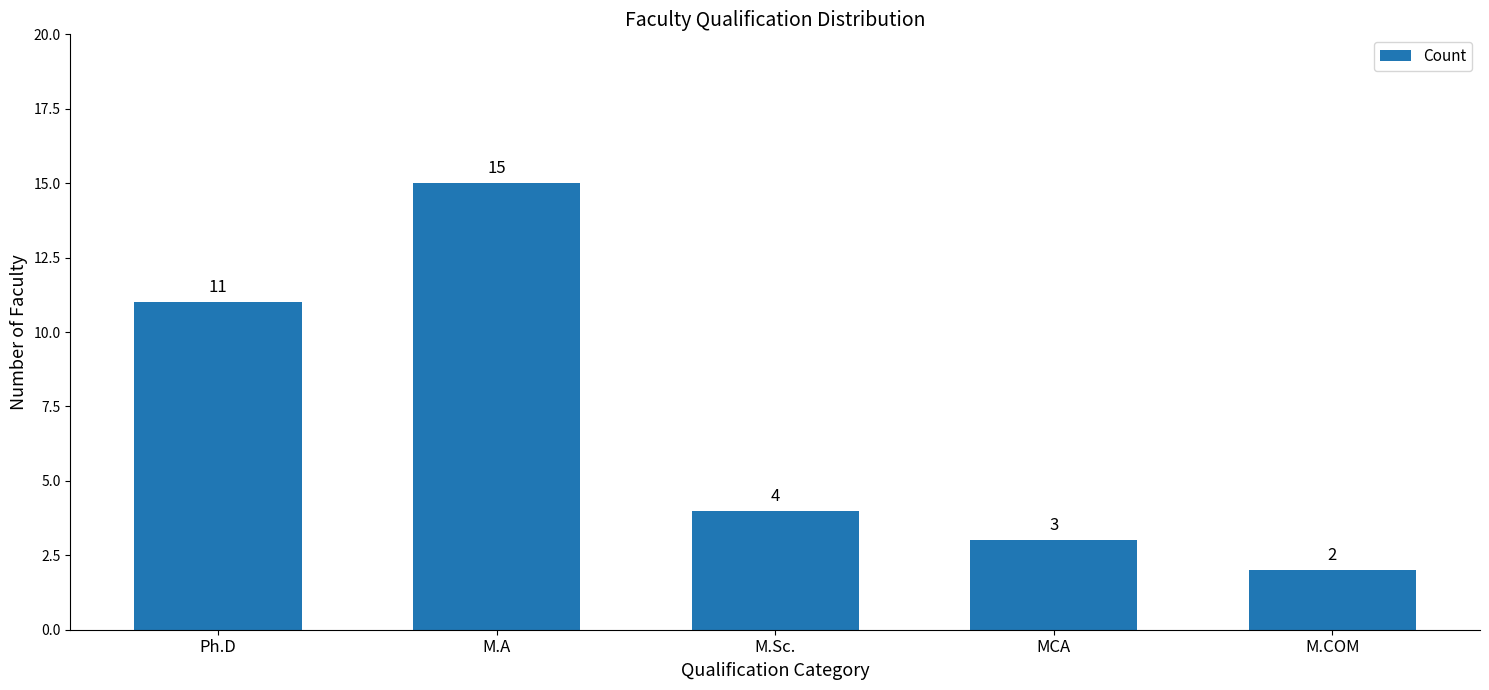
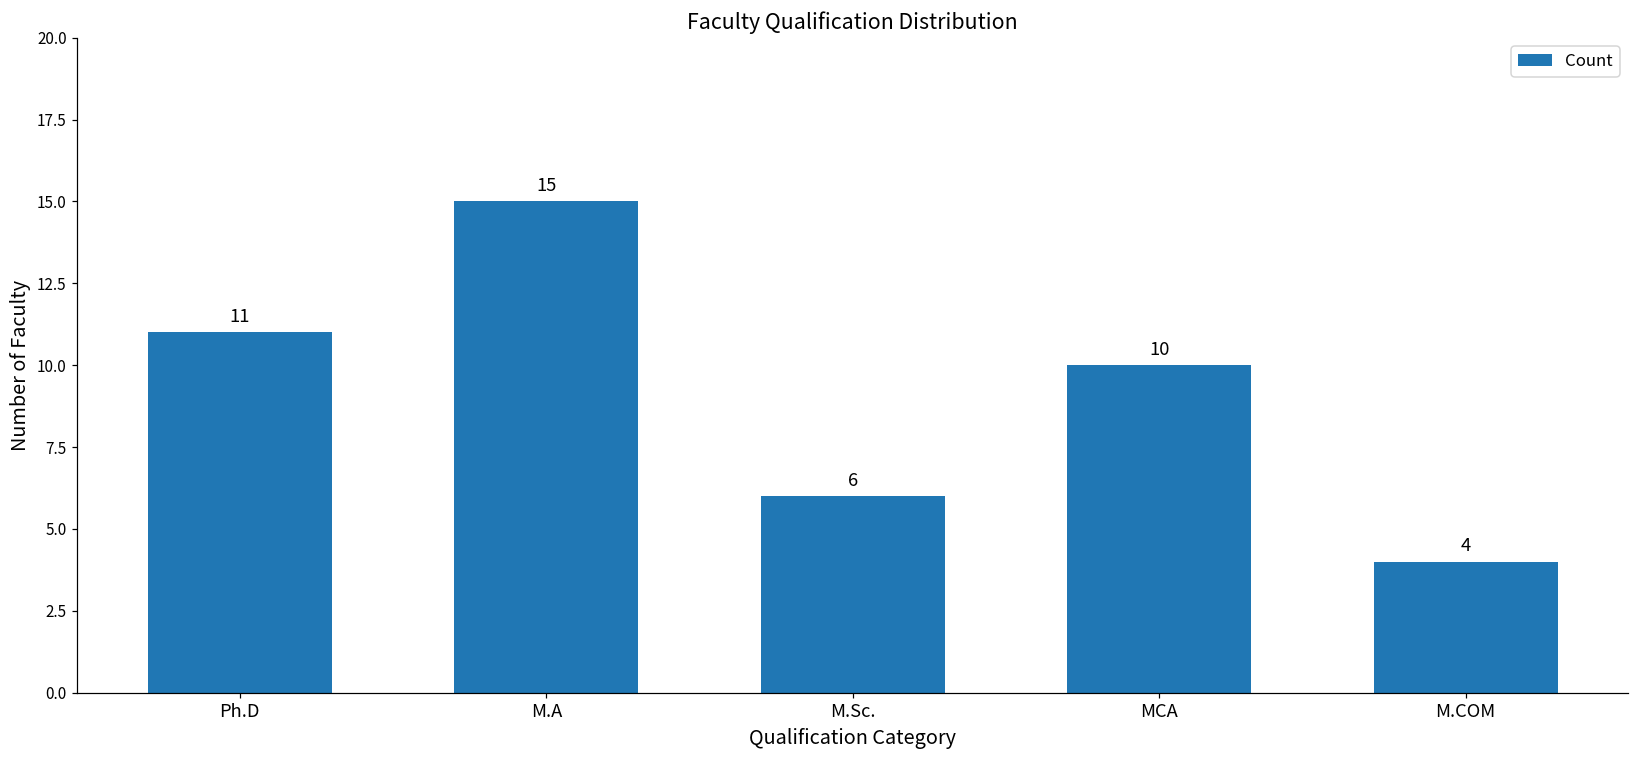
  {
    "Ph.D": 11,
    "M.A": 15,
-   "M.Sc.": 4,
-   "MCA": 3,
-   "M.COM": 2
+   "M.Sc.": 6,
+   "MCA": 10,
+   "M.COM": 4
  }
